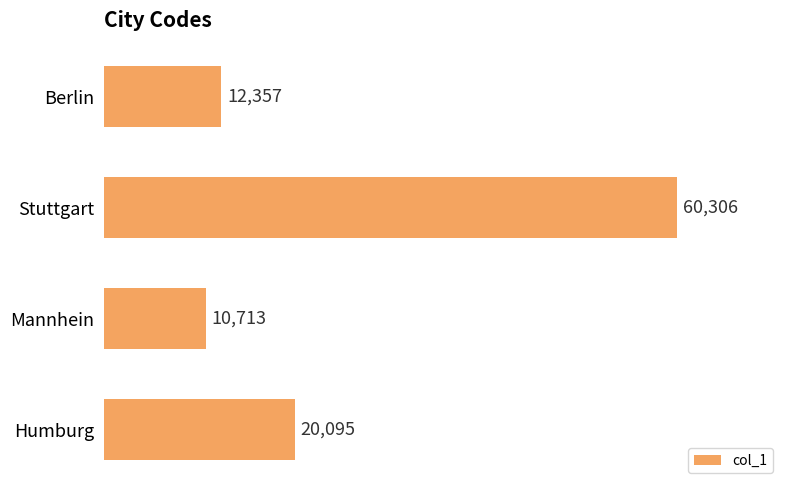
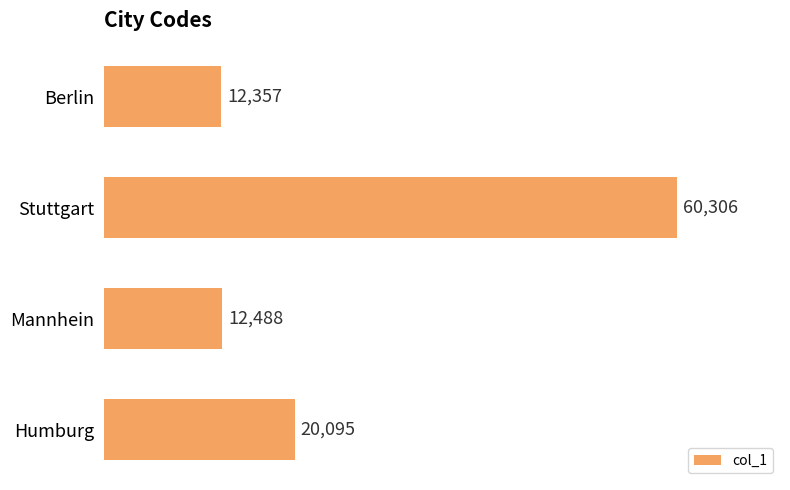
  {
    "Berlin": "12,357",
    "Stuttgart": "60,306",
-   "Mannhein": "10,713",
+   "Mannhein": "12,488",
    "Humburg": "20,095"
  }
